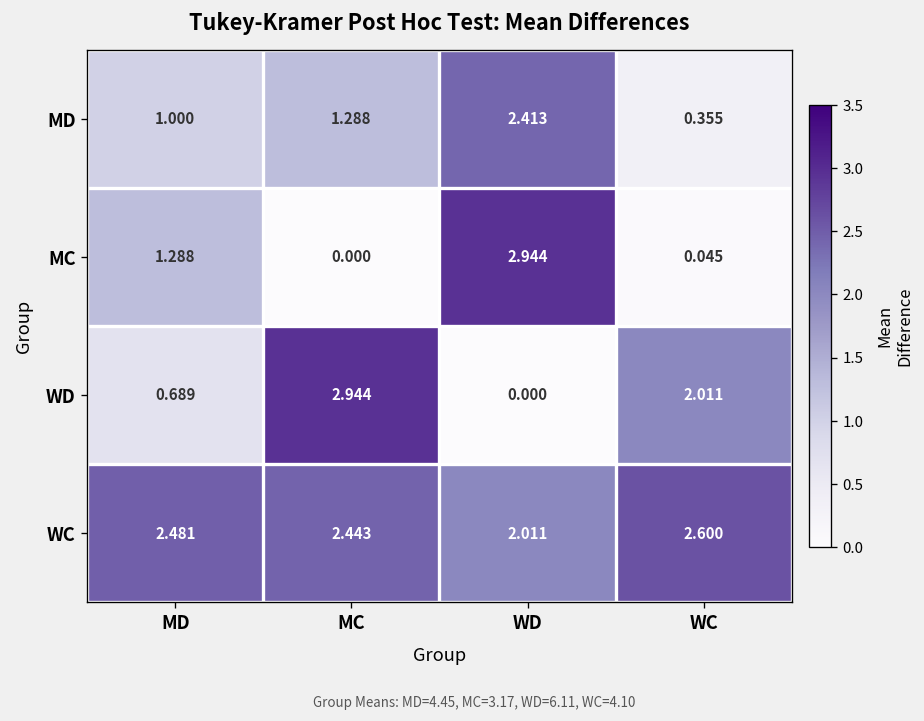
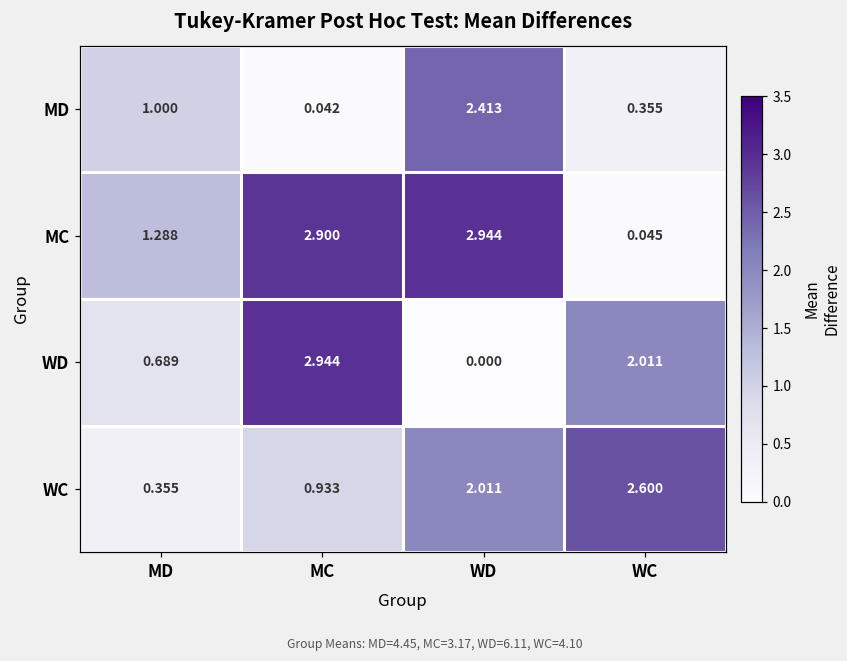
  {
    "MD": {
      "MD": 1.000,
-     "MC": 1.288,
+     "MC": 0.042,
      "WD": 2.413,
      "WC": 0.355
    },
    "MC": {
      "MD": 1.288,
-     "MC": 0.000,
+     "MC": 2.900,
      "WD": 2.944,
      "WC": 0.045
    },
    "WD": {
      "MD": 0.689,
      "MC": 2.944,
      "WD": 0.000,
      "WC": 2.011
    },
    "WC": {
-     "MD": 2.481,
-     "MC": 2.443,
+     "MD": 0.355,
+     "MC": 0.933,
      "WD": 2.011,
      "WC": 2.600
    }
  }
